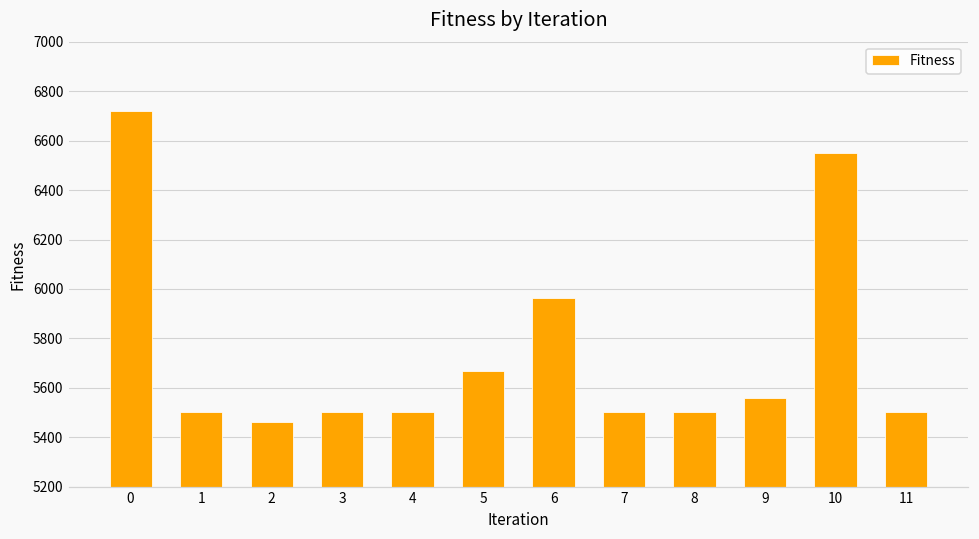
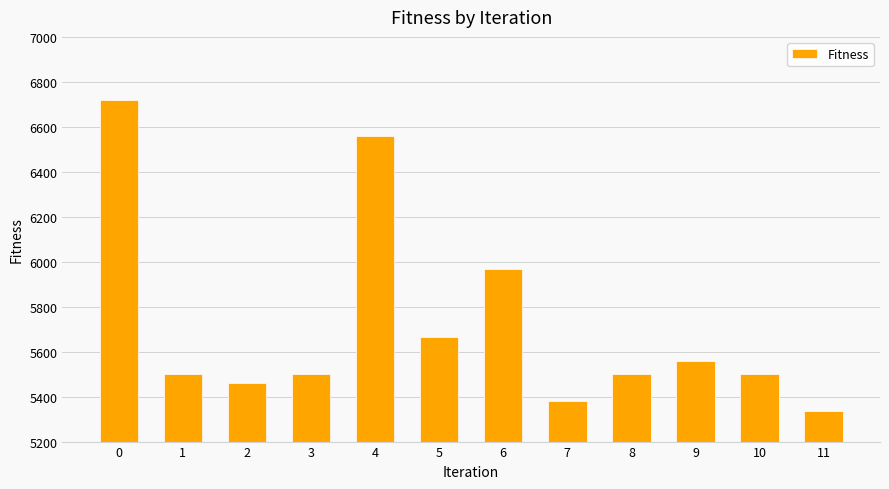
  {
    "0": 6720,
    "1": 5500,
    "2": 5460,
    "3": 5500,
-   "4": 5500,
+   "4": 6560,
    "5": 5670,
    "6": 5970,
-   "7": 5500,
+   "7": 5380,
    "8": 5500,
    "9": 5560,
-   "10": 6550,
-   "11": 5500
+   "10": 5500,
+   "11": 5340
  }
